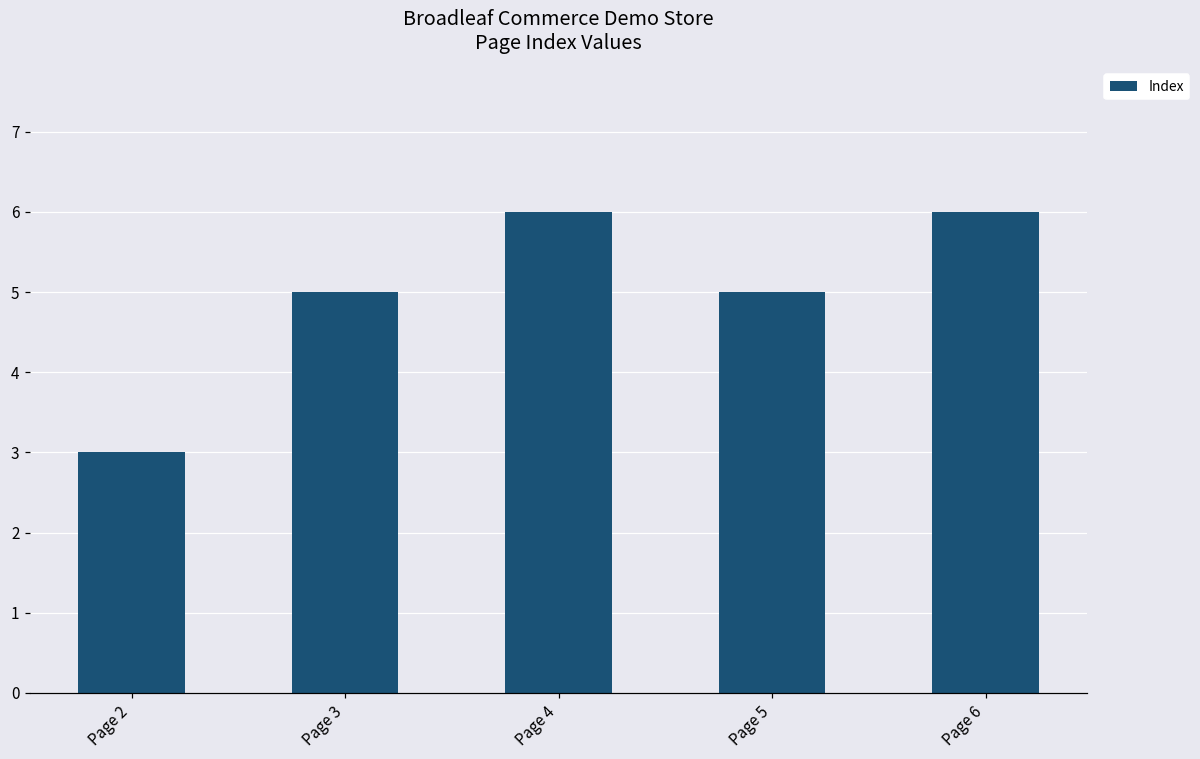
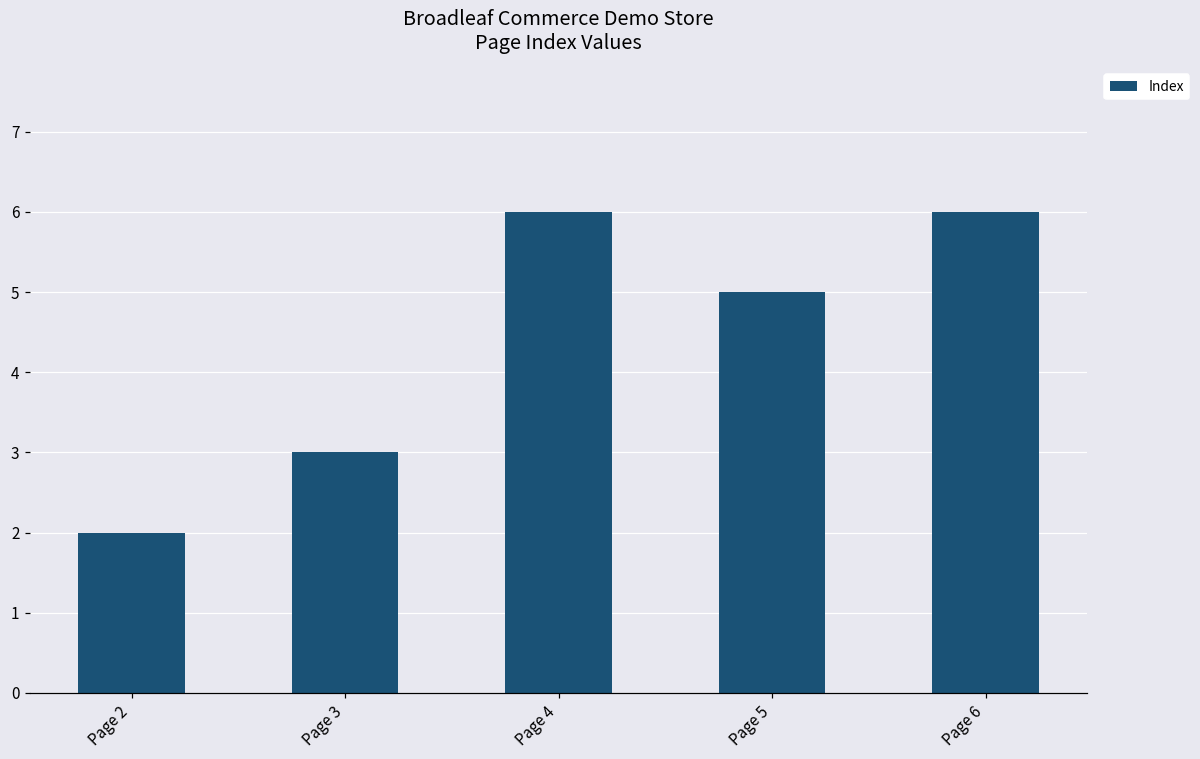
  {
-   "Page 2": 3,
-   "Page 3": 5,
+   "Page 2": 2,
+   "Page 3": 3,
    "Page 4": 6,
    "Page 5": 5,
    "Page 6": 6
  }
